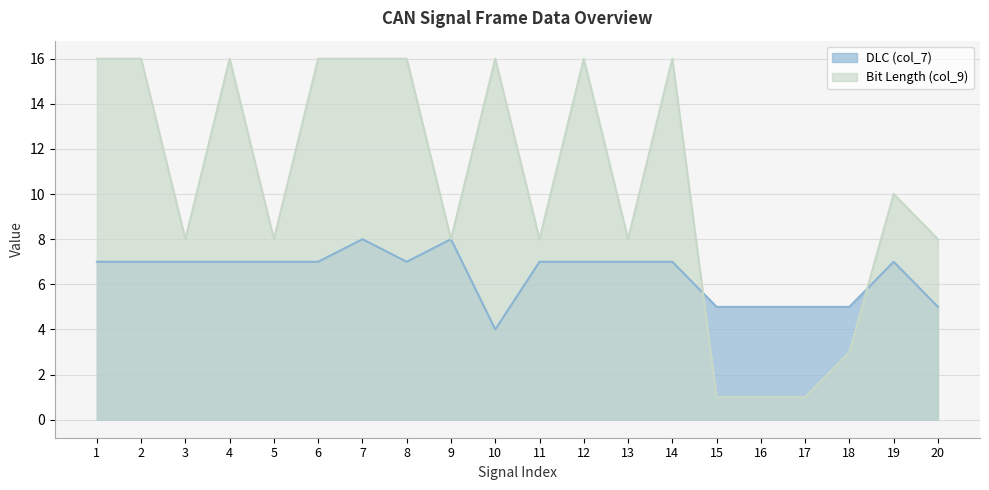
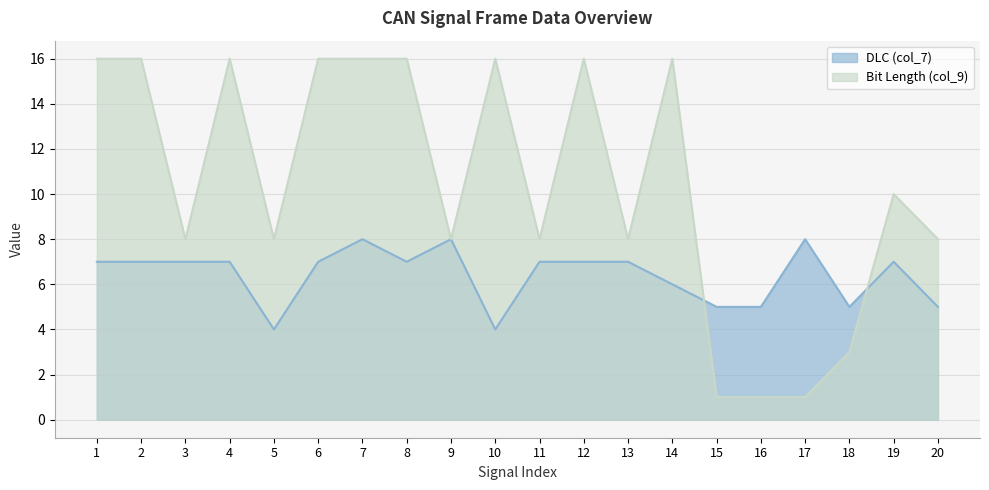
  {
    "DLC (col_7)": {
      "1": 7,
      "2": 7,
      "3": 7,
      "4": 7,
-     "5": 7,
+     "5": 4,
      "6": 7,
      "7": 8,
      "8": 7,
      "10": 4,
      "11": 7,
      "12": 7,
      "13": 7,
-     "14": 7,
+     "14": 6,
      "15": 5,
      "16": 5,
-     "17": 5,
+     "17": 8,
      "18": 5,
      "19": 7,
      "20": 5
    },
    "Bit Length (col_9)": {
      "1": 16,
      "2": 16,
      "3": 8,
      "4": 16,
      "5": 8,
      "6": 16,
      "7": 16,
      "8": 16,
      "10": 16,
      "11": 8,
      "12": 16,
      "13": 8,
      "14": 16,
      "15": 1,
      "16": 1,
      "17": 1,
      "18": 3,
      "19": 10,
      "20": 8
    }
  }
